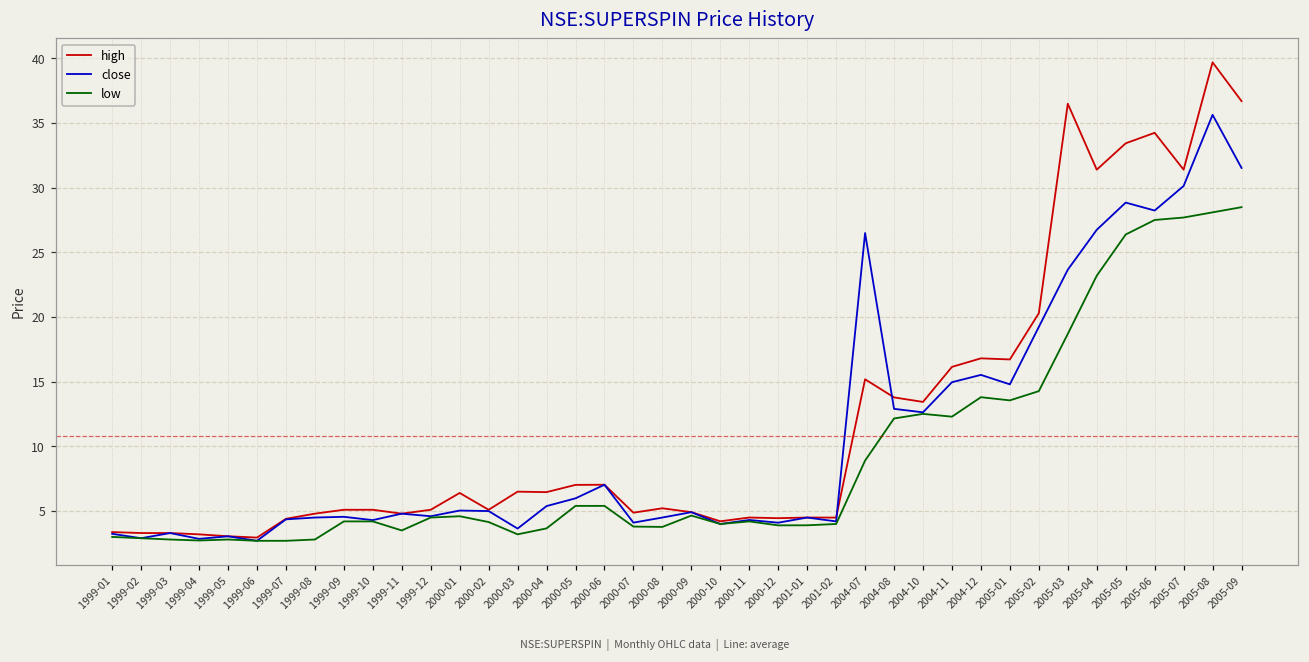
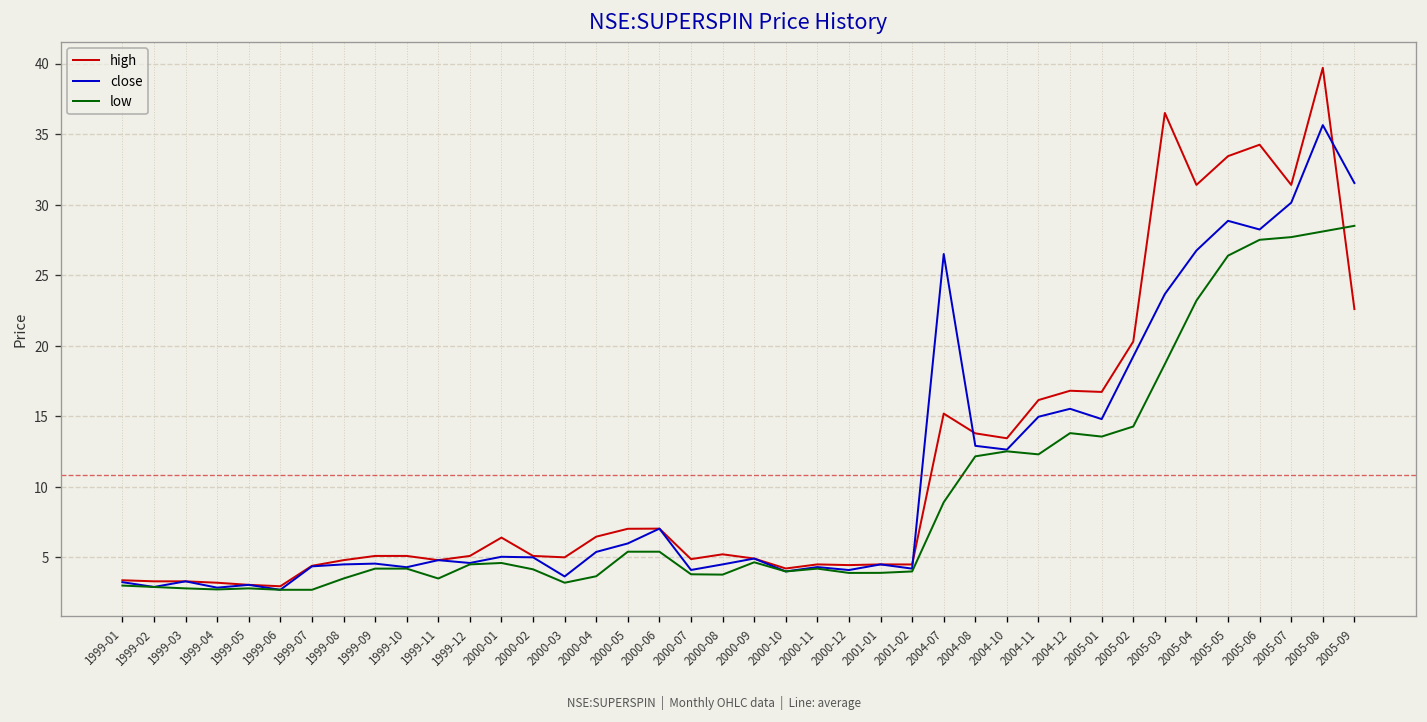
  {
    "high": {
      "1999-02": 3.3,
      "1999-04": 3.2,
      "1999-06": 3.0,
      "1999-08": 4.8,
      "1999-09": 5.1,
      "1999-10": 5.1,
      "1999-12": 5.1,
      "2000-01": 6.4,
-     "2000-03": 6.5,
+     "2000-03": 5.0,
      "2000-04": 6.5,
      "2000-05": 7.0,
      "2000-07": 4.9,
      "2000-08": 5.2,
      "2000-12": 4.5,
      "2001-02": 4.5,
      "2004-07": 15.2,
      "2004-08": 13.8,
      "2004-10": 13.4,
      "2004-11": 16.2,
      "2004-12": 16.8,
      "2005-01": 16.7,
      "2005-02": 20.3,
      "2005-03": 36.5,
      "2005-04": 31.4,
      "2005-05": 33.4,
      "2005-06": 34.3,
      "2005-07": 31.4,
      "2005-08": 39.7,
-     "2005-09": 36.7
+     "2005-09": 22.6
    },
    "close": {
      "1999-08": 4.5,
      "1999-09": 4.6,
      "2000-01": 5.0,
      "2000-03": 3.6,
      "2000-04": 5.4,
      "2000-05": 6.0,
      "2000-07": 4.1,
      "2000-08": 4.5,
      "2004-07": 26.5,
      "2004-08": 12.9,
      "2004-11": 15.0,
      "2004-12": 15.5,
      "2005-01": 14.8,
      "2005-02": 19.2,
      "2005-03": 23.7,
      "2005-04": 26.8,
      "2005-05": 28.9,
      "2005-06": 28.2,
      "2005-07": 30.1,
      "2005-08": 35.6,
      "2005-09": 31.5
    },
    "low": {
      "1999-01": 3.0,
      "1999-03": 2.8,
      "1999-05": 2.8,
      "1999-07": 2.7,
-     "1999-08": 2.8,
+     "1999-08": 3.5,
      "1999-09": 4.2,
      "1999-11": 3.5,
      "2000-01": 4.6,
      "2000-02": 4.2,
      "2000-03": 3.2,
      "2000-04": 3.7,
      "2000-05": 5.4,
      "2000-06": 5.4,
      "2000-07": 3.8,
      "2000-08": 3.8,
      "2000-09": 4.7,
      "2001-01": 3.9,
      "2004-07": 8.9,
      "2004-08": 12.2,
      "2004-11": 12.3,
      "2004-12": 13.8,
      "2005-01": 13.6,
      "2005-02": 14.3,
      "2005-03": 18.7,
      "2005-04": 23.2,
      "2005-05": 26.4,
      "2005-06": 27.5,
      "2005-07": 27.7,
      "2005-08": 28.1,
      "2005-09": 28.5
    }
  }
